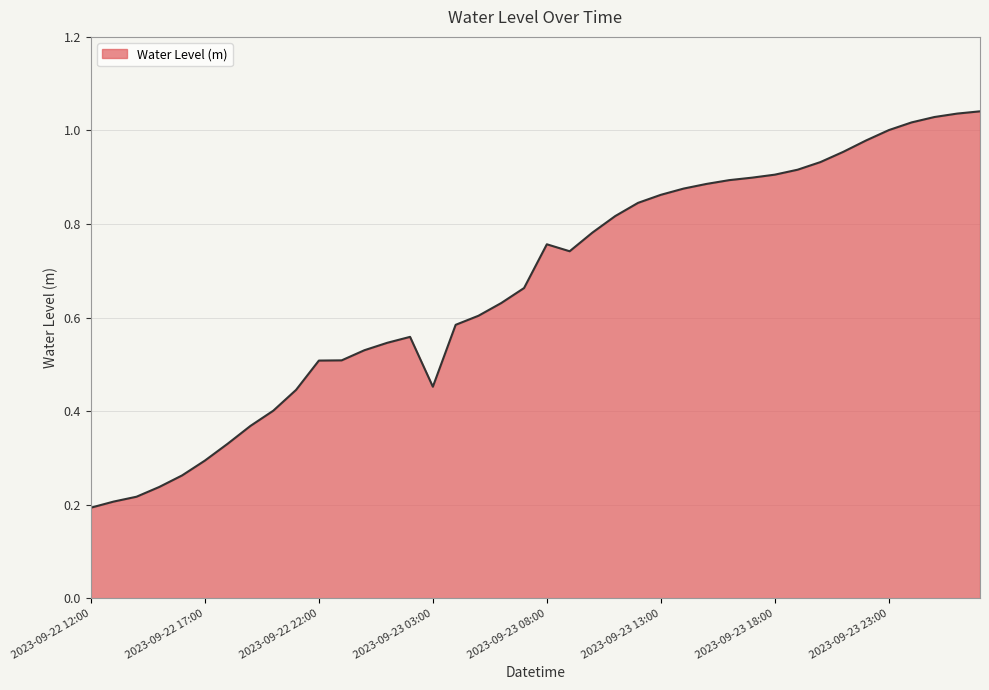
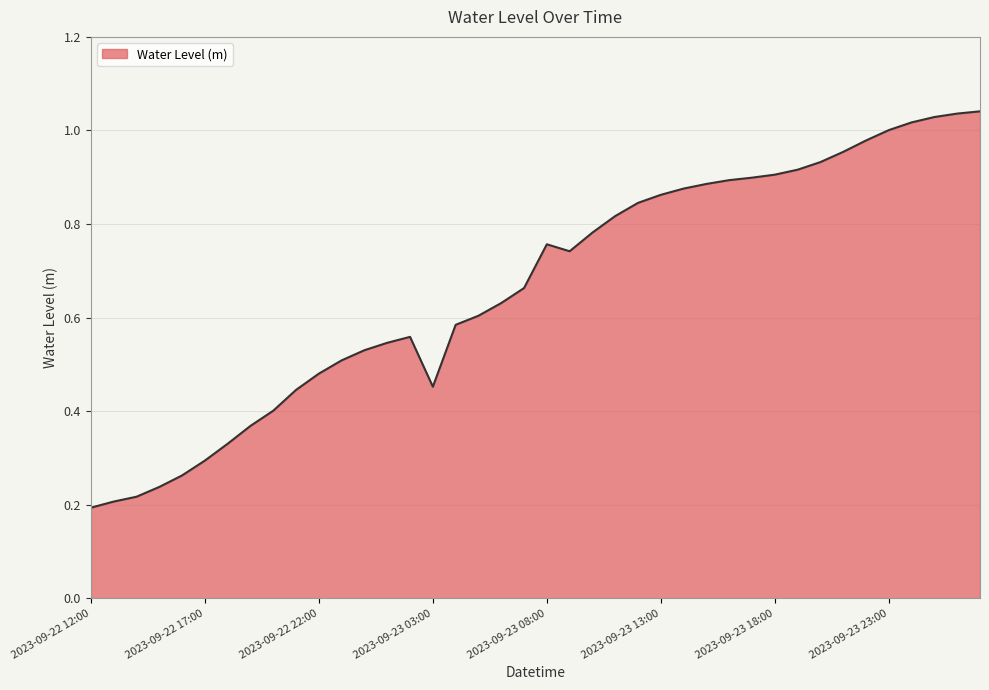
  {
    "2023-09-22 12:00": 0.19,
    "2023-09-22 17:00": 0.29,
-   "2023-09-22 22:00": 0.51,
+   "2023-09-22 22:00": 0.48,
    "2023-09-23 03:00": 0.45,
    "2023-09-23 08:00": 0.76,
    "2023-09-23 13:00": 0.86,
    "2023-09-23 18:00": 0.91,
    "2023-09-23 23:00": 1.00
  }
